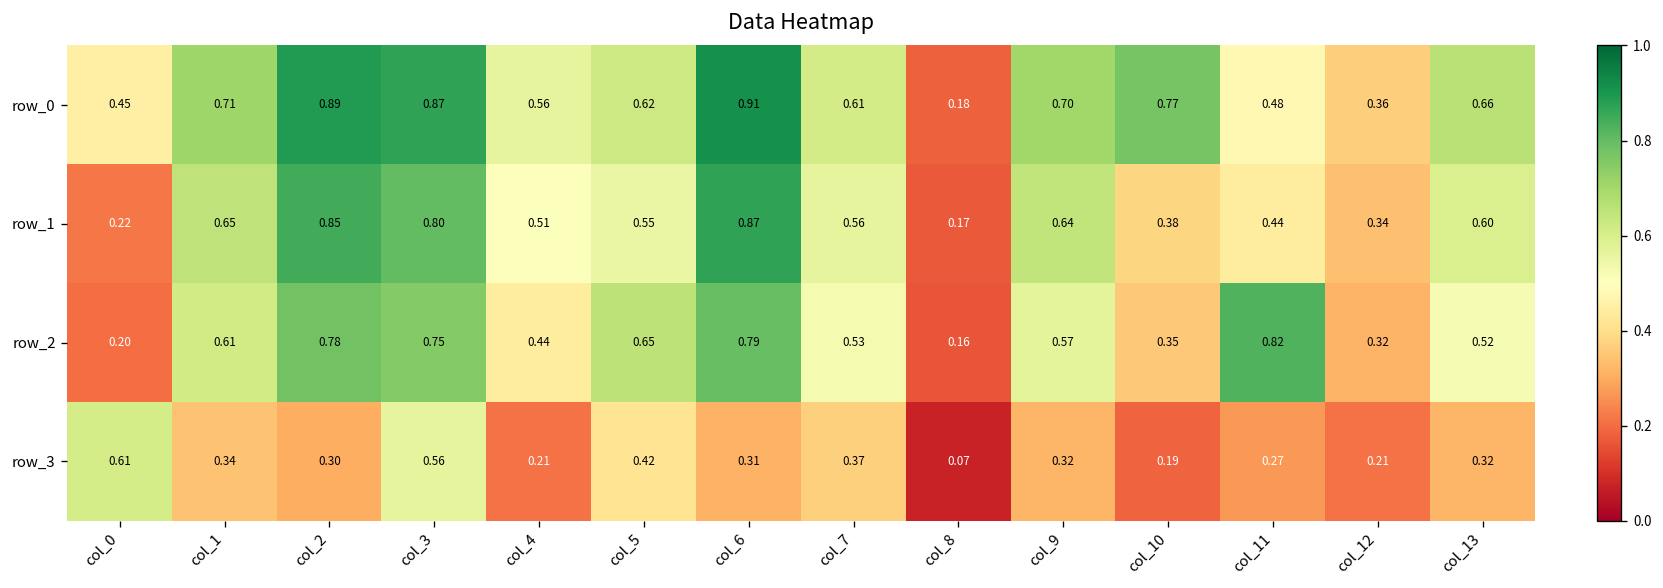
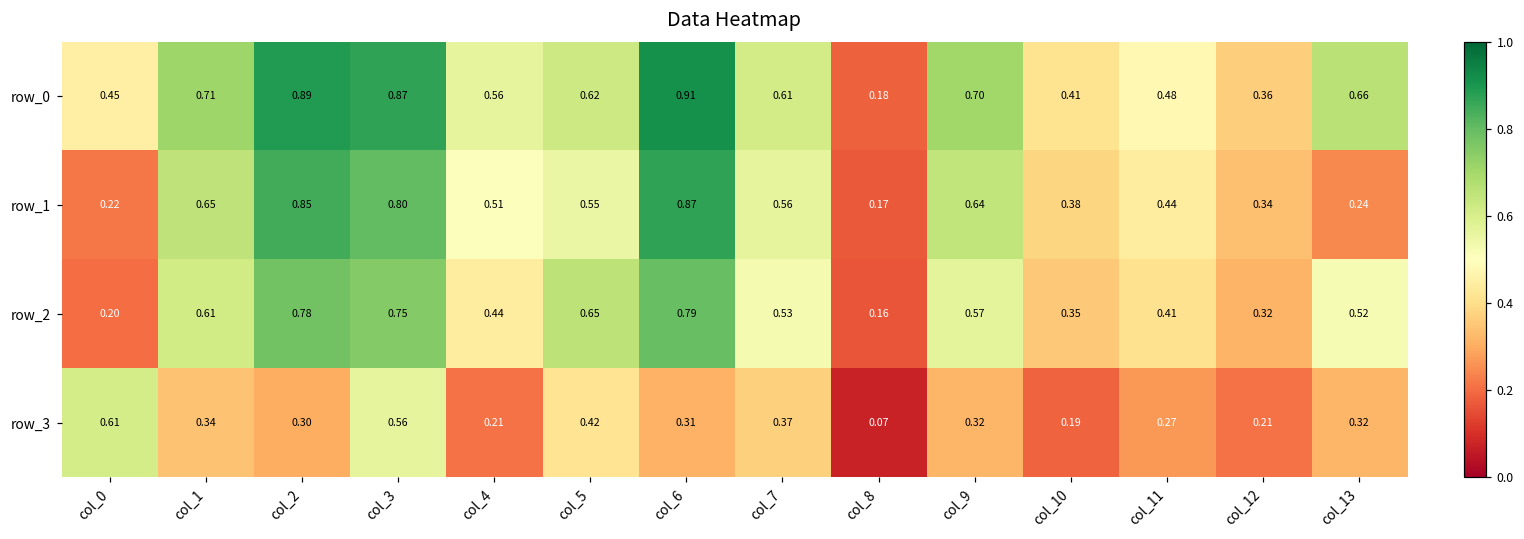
  {
    "row_0": {
      "col_0": 0.45,
      "col_1": 0.71,
      "col_2": 0.89,
      "col_3": 0.87,
      "col_4": 0.56,
      "col_5": 0.62,
      "col_6": 0.91,
      "col_7": 0.61,
      "col_8": 0.18,
      "col_9": 0.70,
-     "col_10": 0.77,
+     "col_10": 0.41,
      "col_11": 0.48,
      "col_12": 0.36,
      "col_13": 0.66
    },
    "row_1": {
      "col_0": 0.22,
      "col_1": 0.65,
      "col_2": 0.85,
      "col_3": 0.80,
      "col_4": 0.51,
      "col_5": 0.55,
      "col_6": 0.87,
      "col_7": 0.56,
      "col_8": 0.17,
      "col_9": 0.64,
      "col_10": 0.38,
      "col_11": 0.44,
      "col_12": 0.34,
-     "col_13": 0.60
+     "col_13": 0.24
    },
    "row_2": {
      "col_0": 0.20,
      "col_1": 0.61,
      "col_2": 0.78,
      "col_3": 0.75,
      "col_4": 0.44,
      "col_5": 0.65,
      "col_6": 0.79,
      "col_7": 0.53,
      "col_8": 0.16,
      "col_9": 0.57,
      "col_10": 0.35,
-     "col_11": 0.82,
+     "col_11": 0.41,
      "col_12": 0.32,
      "col_13": 0.52
    },
    "row_3": {
      "col_0": 0.61,
      "col_1": 0.34,
      "col_2": 0.30,
      "col_3": 0.56,
      "col_4": 0.21,
      "col_5": 0.42,
      "col_6": 0.31,
      "col_7": 0.37,
      "col_8": 0.07,
      "col_9": 0.32,
      "col_10": 0.19,
      "col_11": 0.27,
      "col_12": 0.21,
      "col_13": 0.32
    }
  }
